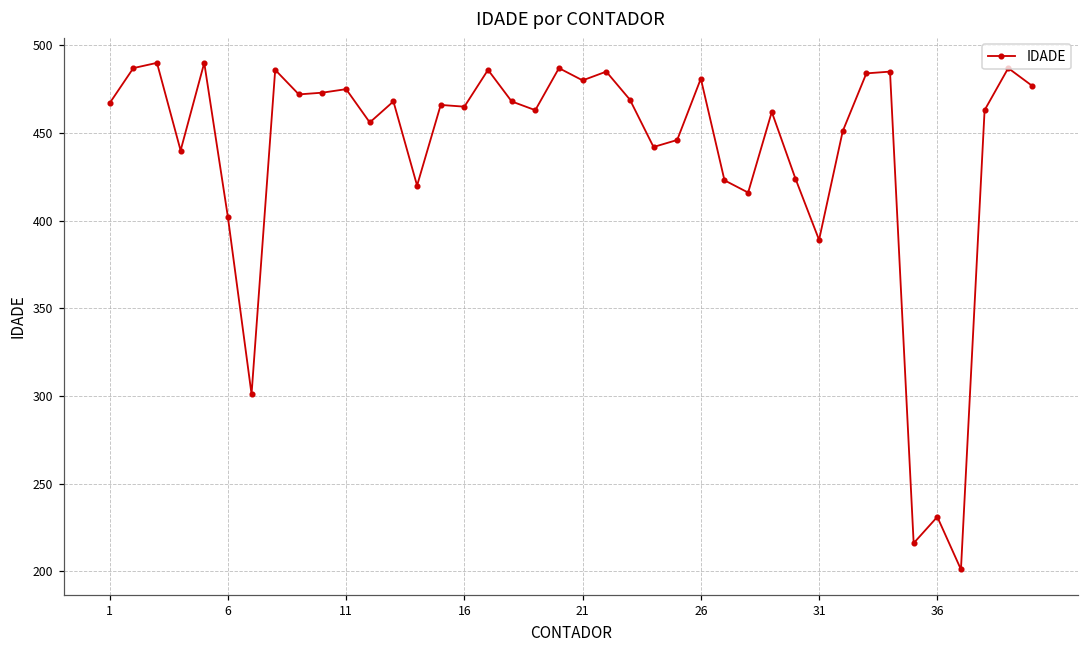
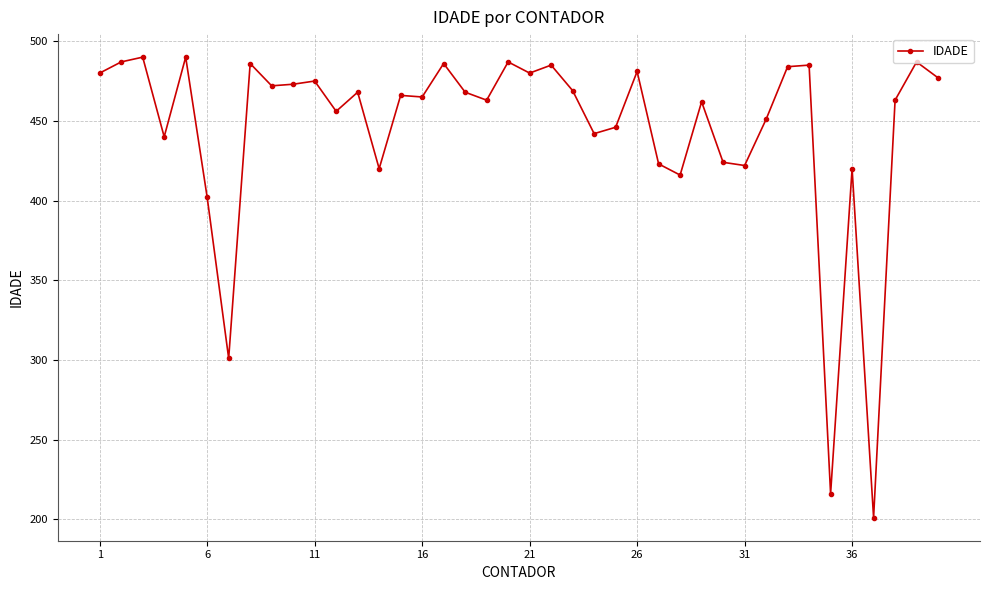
  {
-   "1": 467,
+   "1": 480,
    "6": 402,
    "11": 475,
    "16": 465,
    "21": 480,
    "26": 481,
-   "31": 389,
-   "36": 231
+   "31": 422,
+   "36": 420
  }
